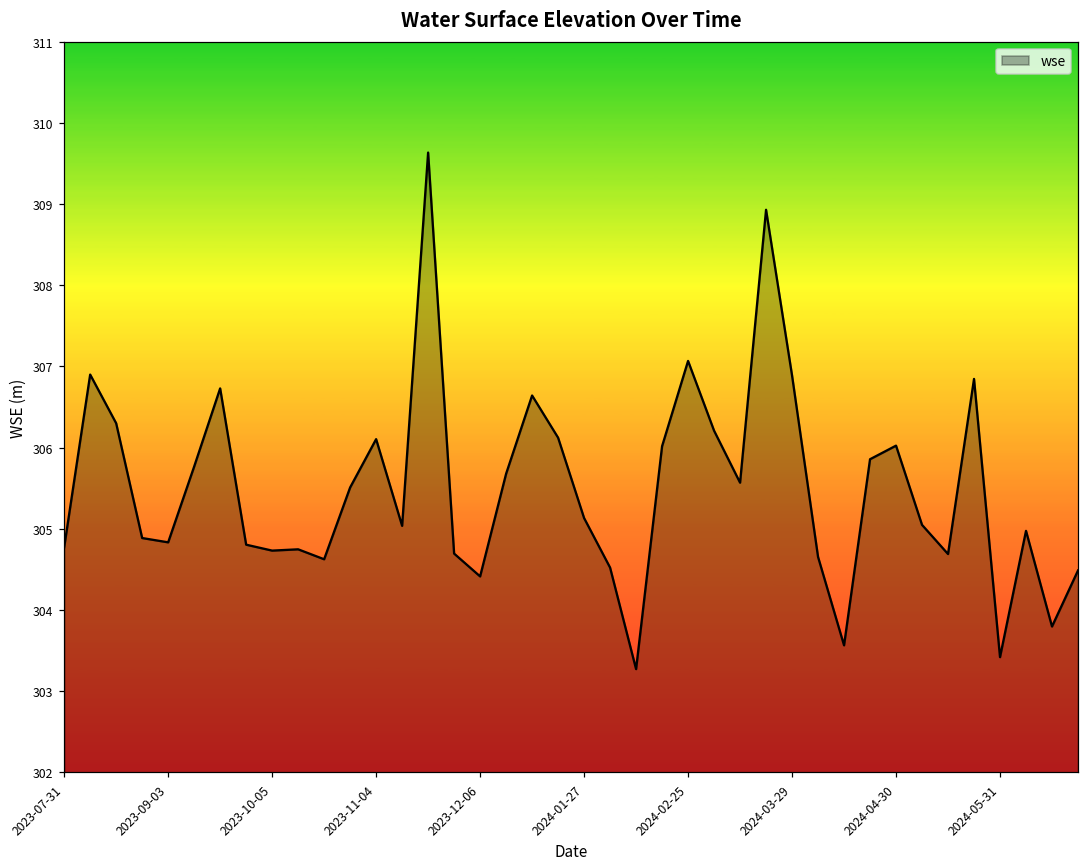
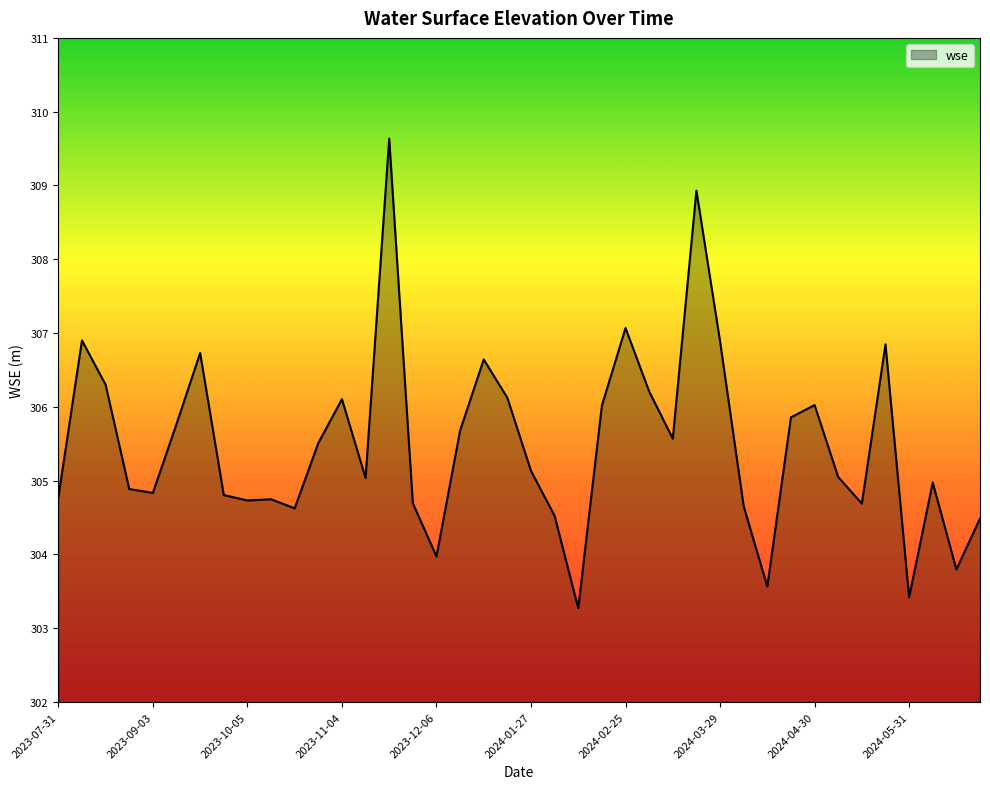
  {
    "2023-07-31": 304.8,
    "2023-09-03": 304.8,
    "2023-10-05": 304.7,
    "2023-11-04": 306.1,
-   "2023-12-06": 304.4,
+   "2023-12-06": 304.0,
    "2024-01-27": 305.1,
    "2024-02-25": 307.1,
    "2024-03-29": 306.9,
    "2024-04-30": 306.0,
    "2024-05-31": 303.4
  }
